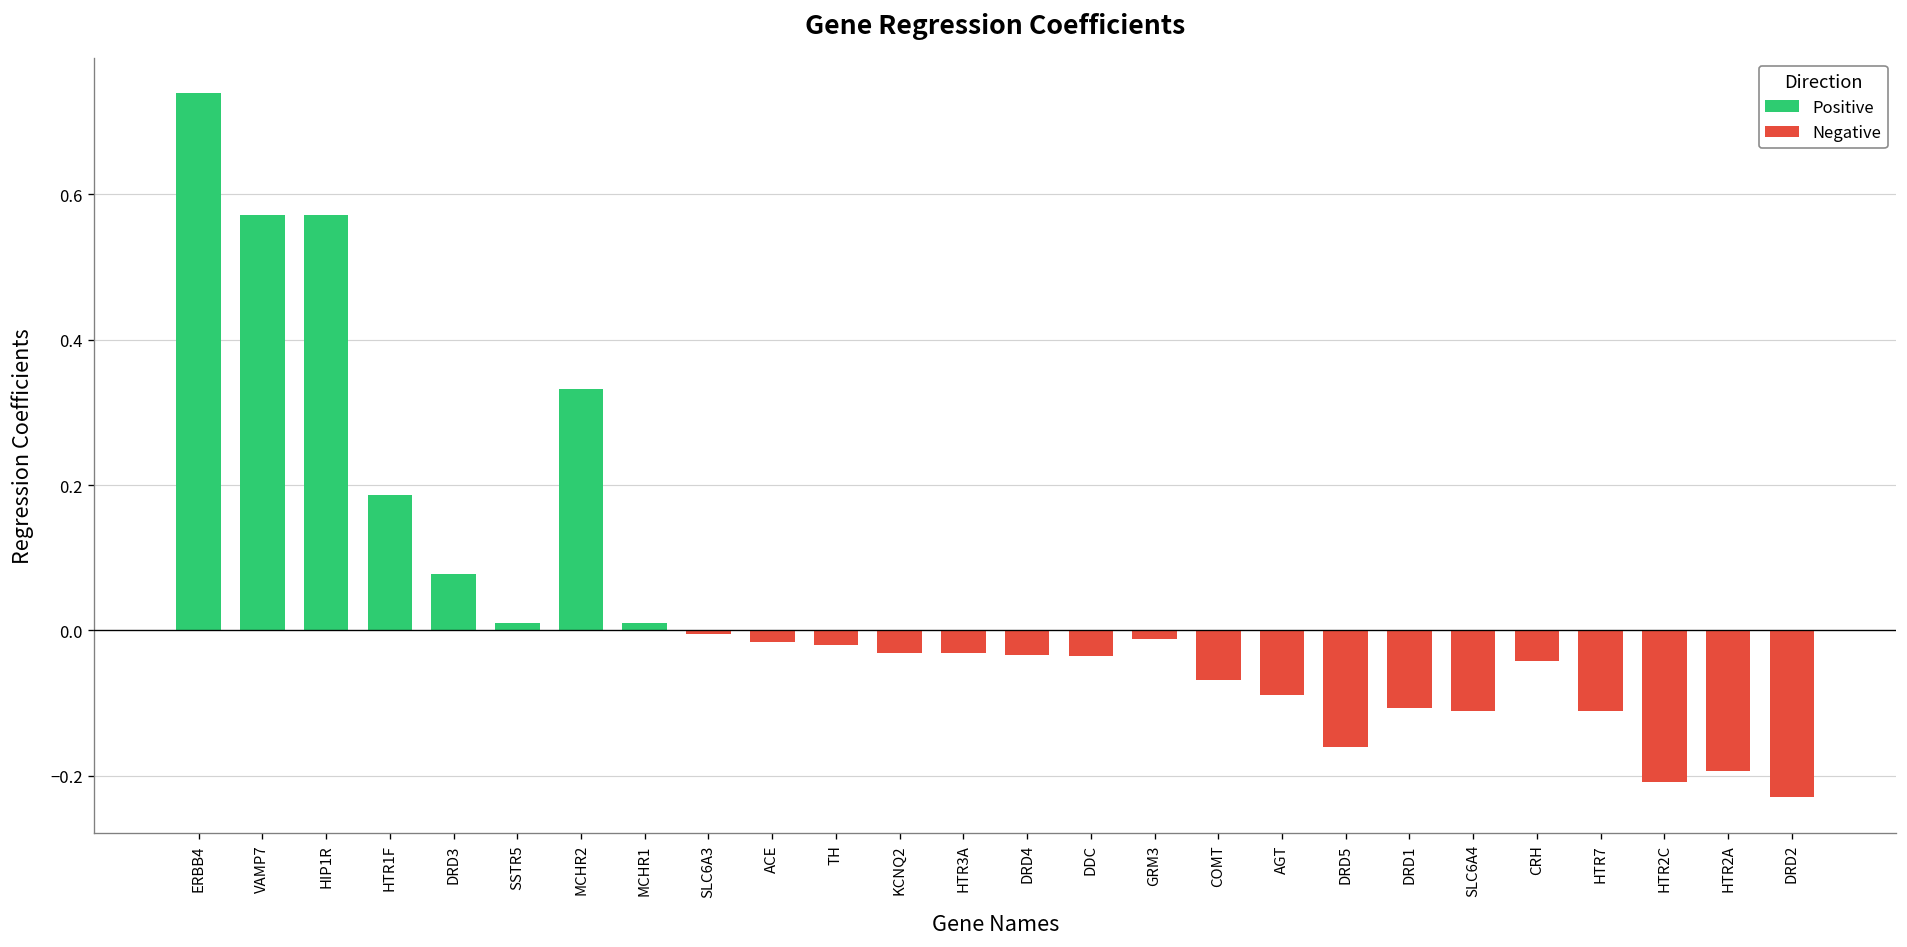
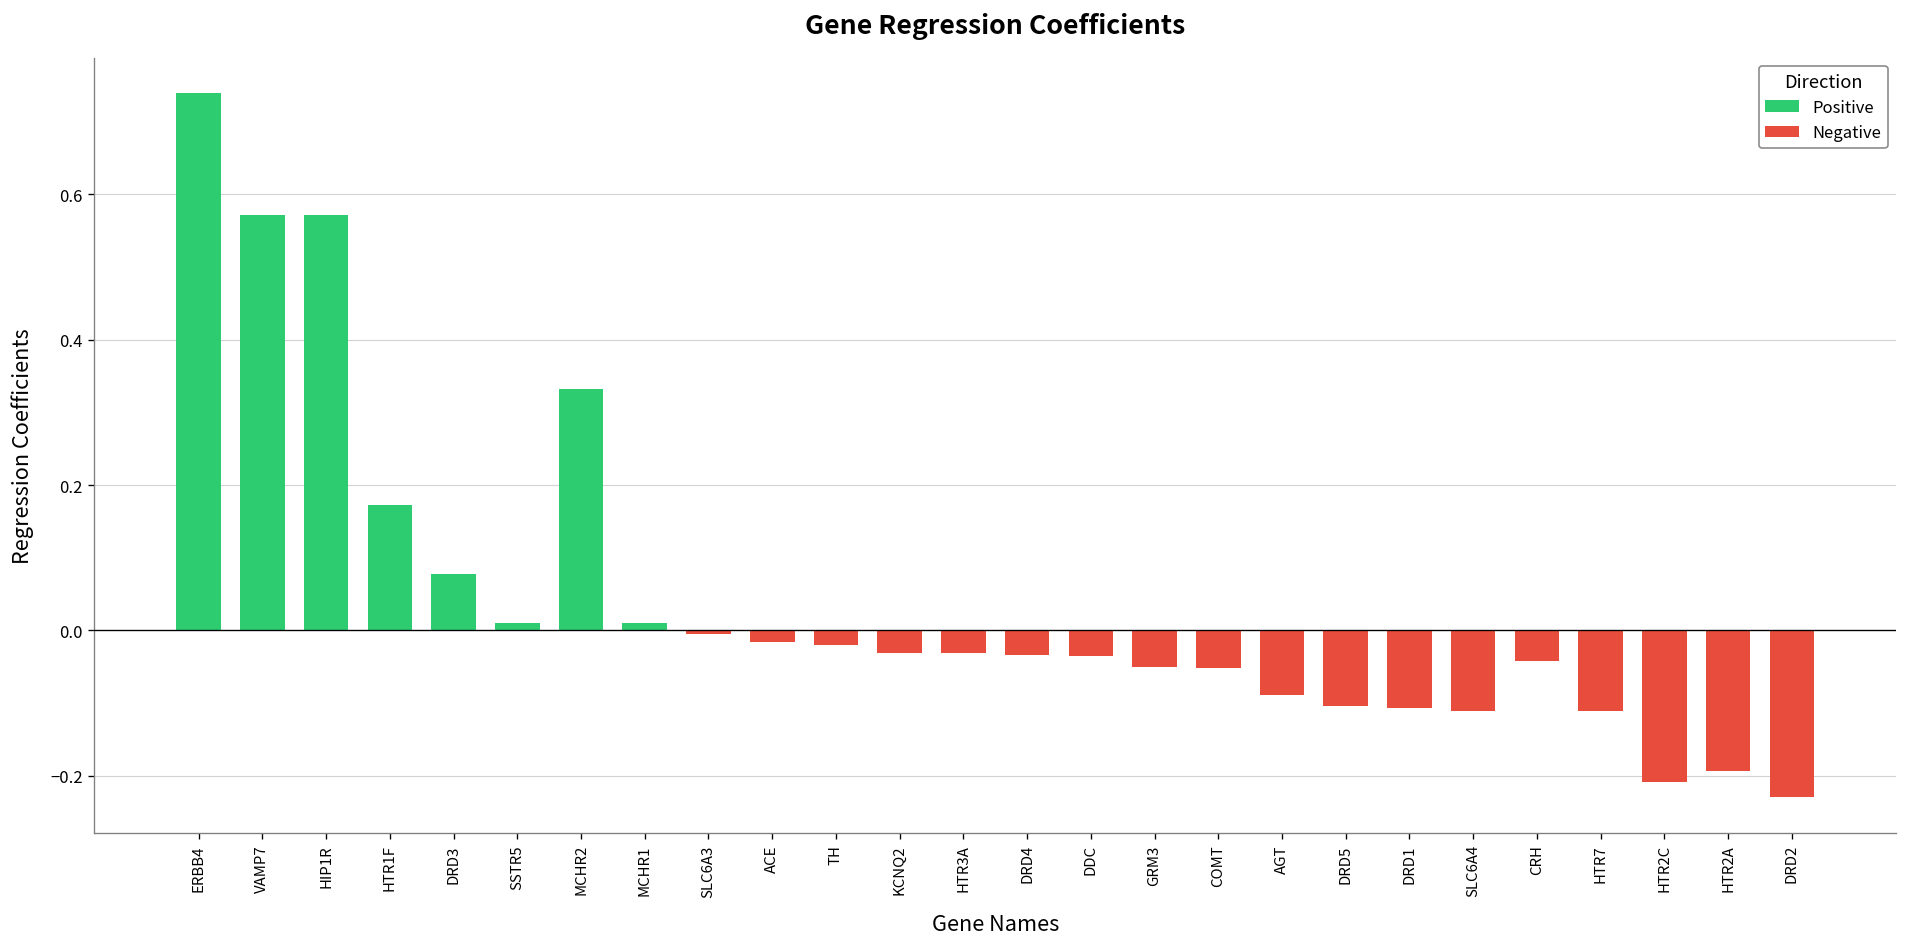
  {
    "ERBB4": 0.74,
    "VAMP7": 0.57,
    "HIP1R": 0.57,
-   "HTR1F": 0.19,
+   "HTR1F": 0.17,
    "DRD3": 0.08,
    "SSTR5": 0.01,
    "MCHR2": 0.33,
    "MCHR1": 0.01,
    "SLC6A3": 0.00,
    "ACE": -0.02,
    "TH": -0.02,
    "KCNQ2": -0.03,
    "HTR3A": -0.03,
    "DRD4": -0.03,
    "DDC": -0.04,
-   "GRM3": -0.01,
-   "COMT": -0.07,
+   "GRM3": -0.05,
+   "COMT": -0.05,
    "AGT": -0.09,
-   "DRD5": -0.16,
+   "DRD5": -0.10,
    "DRD1": -0.11,
    "SLC6A4": -0.11,
    "CRH": -0.04,
    "HTR7": -0.11,
    "HTR2C": -0.21,
    "HTR2A": -0.19,
    "DRD2": -0.23
  }
